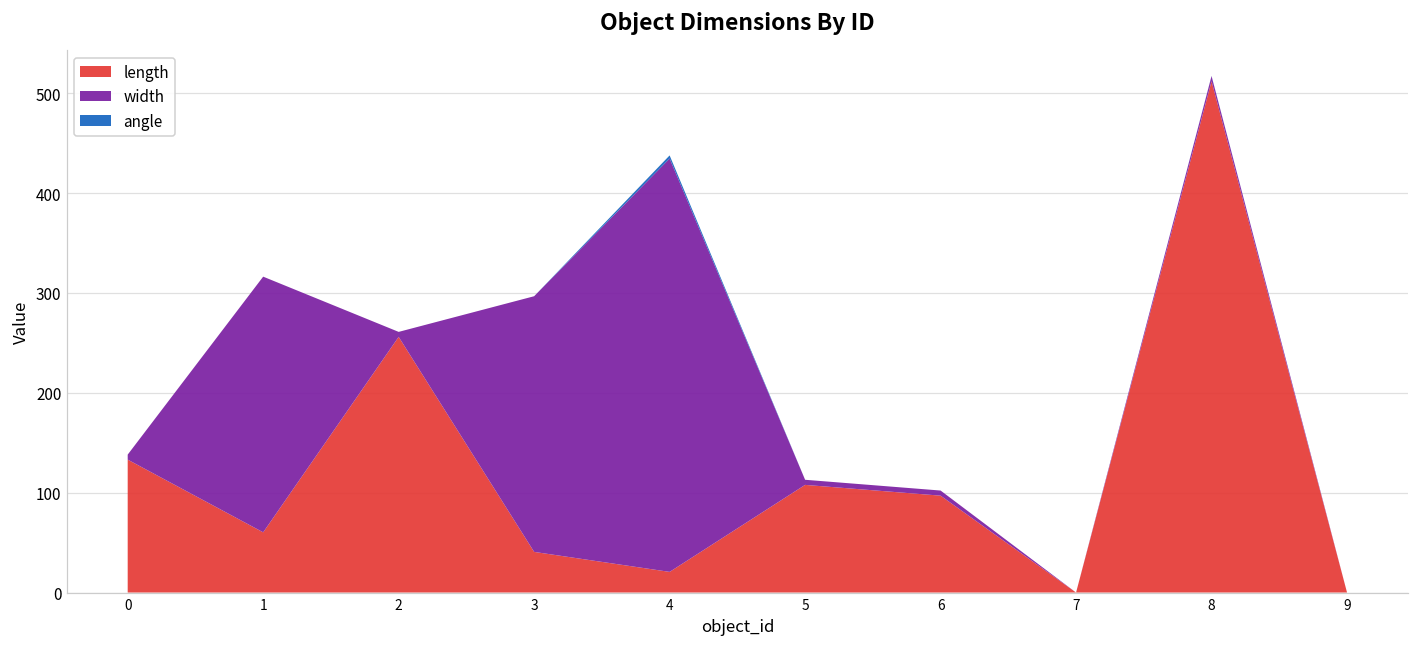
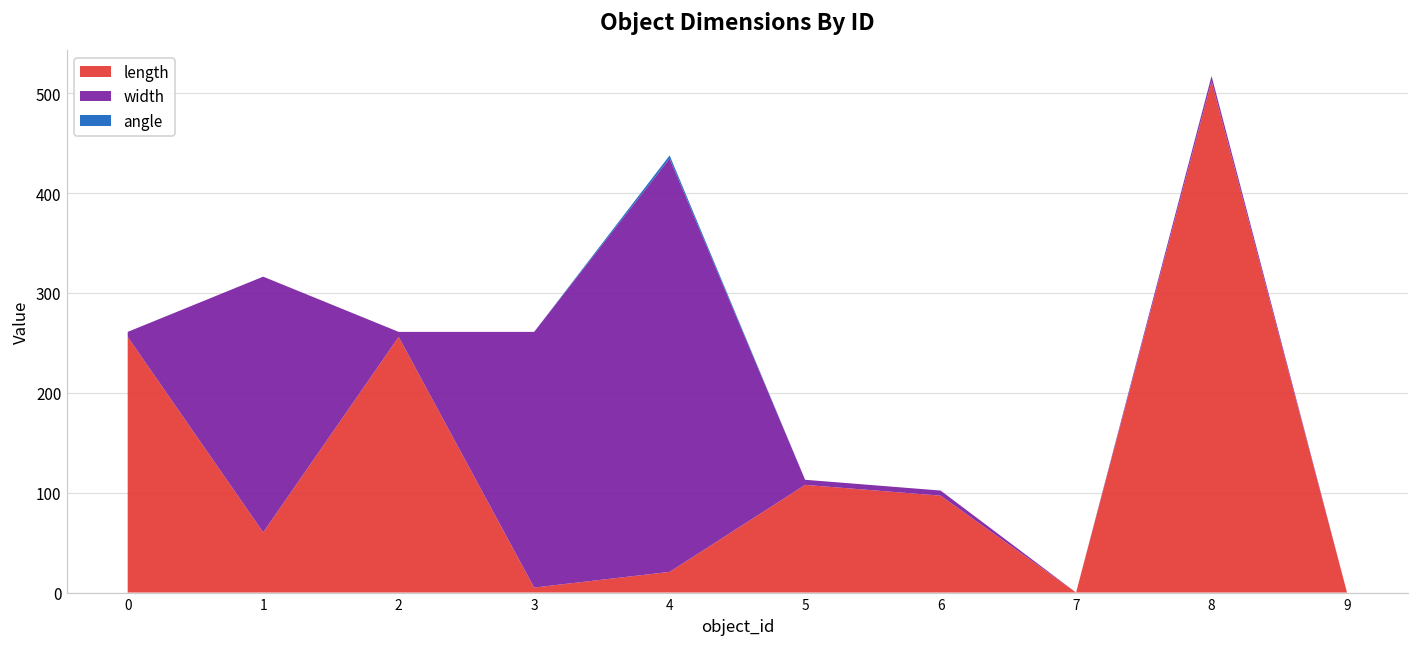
  {
    "length": {
-     "0": 130,
+     "0": 260,
      "1": 60,
      "2": 260,
-     "3": 40,
+     "3": 10,
      "4": 20,
      "5": 110,
      "6": 100,
      "8": 510
    },
    "width": {
      "4": 410
    },
    "angle": {
      "4": 0
    }
  }
